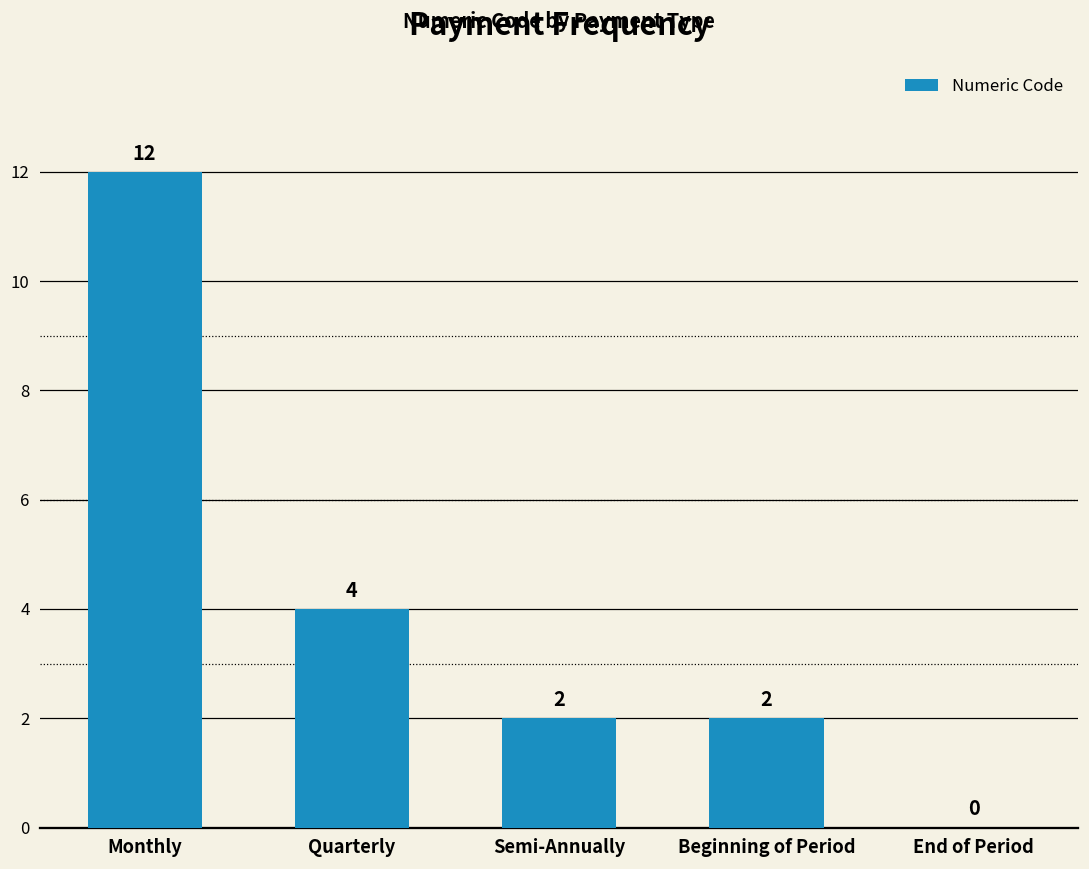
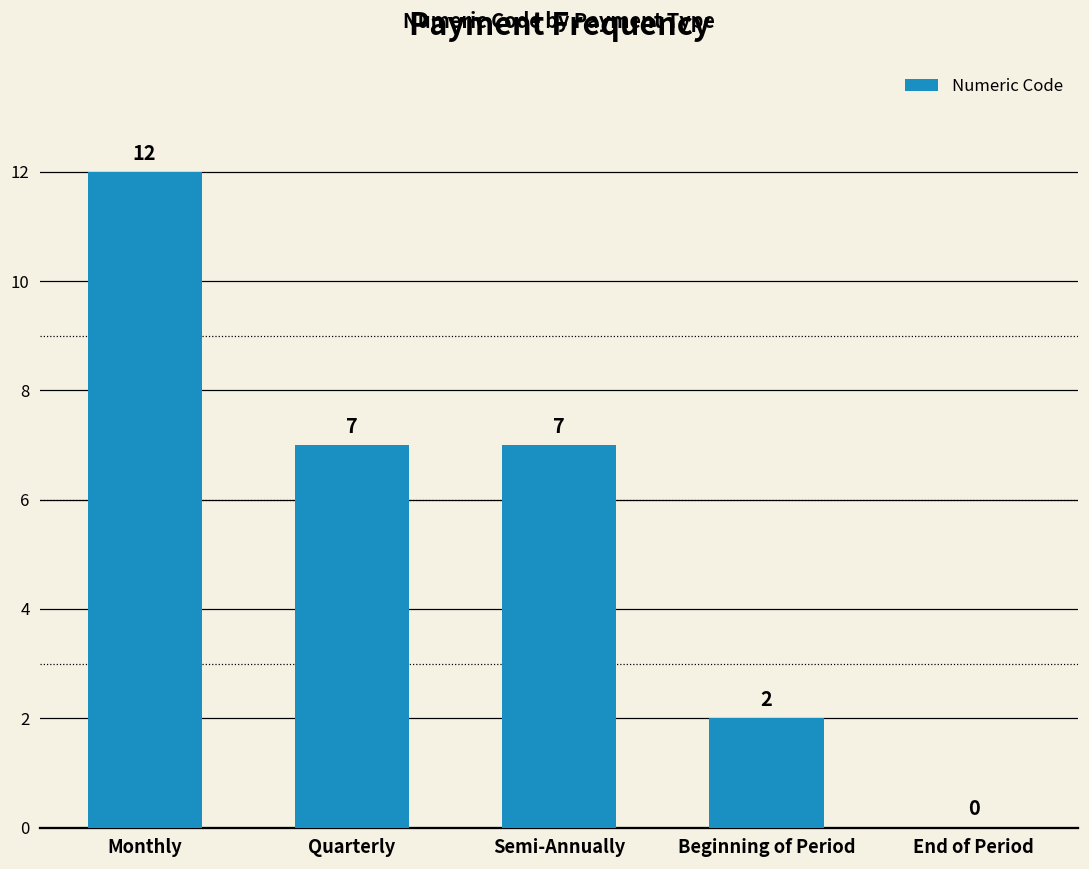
  {
    "Monthly": 12,
-   "Quarterly": 4,
-   "Semi-Annually": 2,
+   "Quarterly": 7,
+   "Semi-Annually": 7,
    "Beginning of Period": 2,
    "End of Period": 0
  }
